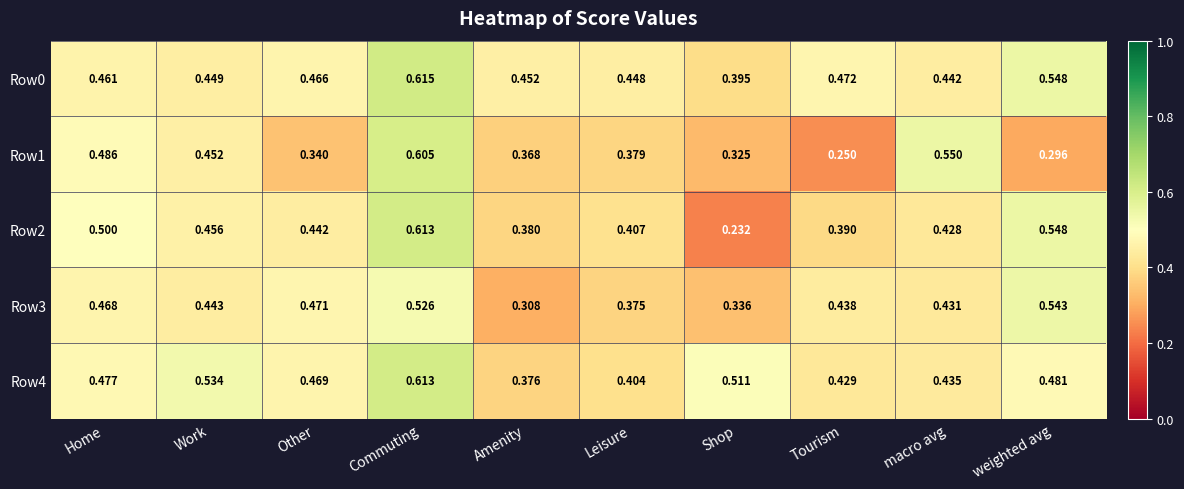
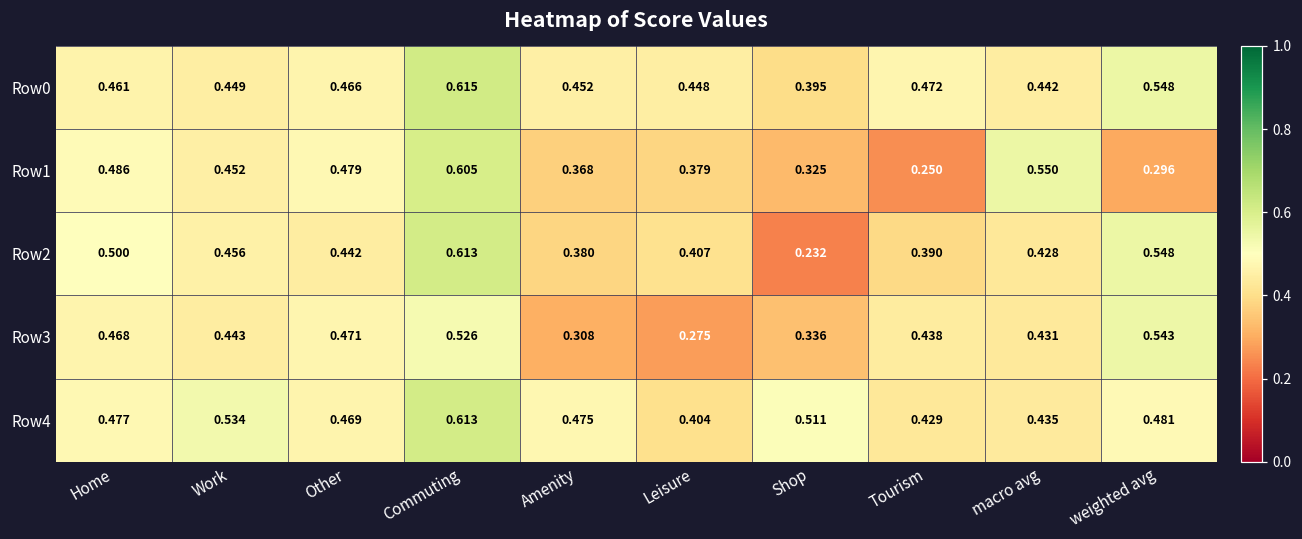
  {
    "Row0": {
      "Home": 0.461,
      "Work": 0.449,
      "Other": 0.466,
      "Commuting": 0.615,
      "Amenity": 0.452,
      "Leisure": 0.448,
      "Shop": 0.395,
      "Tourism": 0.472,
      "macro avg": 0.442,
      "weighted avg": 0.548
    },
    "Row1": {
      "Home": 0.486,
      "Work": 0.452,
-     "Other": 0.340,
+     "Other": 0.479,
      "Commuting": 0.605,
      "Amenity": 0.368,
      "Leisure": 0.379,
      "Shop": 0.325,
      "Tourism": 0.250,
      "macro avg": 0.550,
      "weighted avg": 0.296
    },
    "Row2": {
      "Home": 0.500,
      "Work": 0.456,
      "Other": 0.442,
      "Commuting": 0.613,
      "Amenity": 0.380,
      "Leisure": 0.407,
      "Shop": 0.232,
      "Tourism": 0.390,
      "macro avg": 0.428,
      "weighted avg": 0.548
    },
    "Row3": {
      "Home": 0.468,
      "Work": 0.443,
      "Other": 0.471,
      "Commuting": 0.526,
      "Amenity": 0.308,
-     "Leisure": 0.375,
+     "Leisure": 0.275,
      "Shop": 0.336,
      "Tourism": 0.438,
      "macro avg": 0.431,
      "weighted avg": 0.543
    },
    "Row4": {
      "Home": 0.477,
      "Work": 0.534,
      "Other": 0.469,
      "Commuting": 0.613,
-     "Amenity": 0.376,
+     "Amenity": 0.475,
      "Leisure": 0.404,
      "Shop": 0.511,
      "Tourism": 0.429,
      "macro avg": 0.435,
      "weighted avg": 0.481
    }
  }
